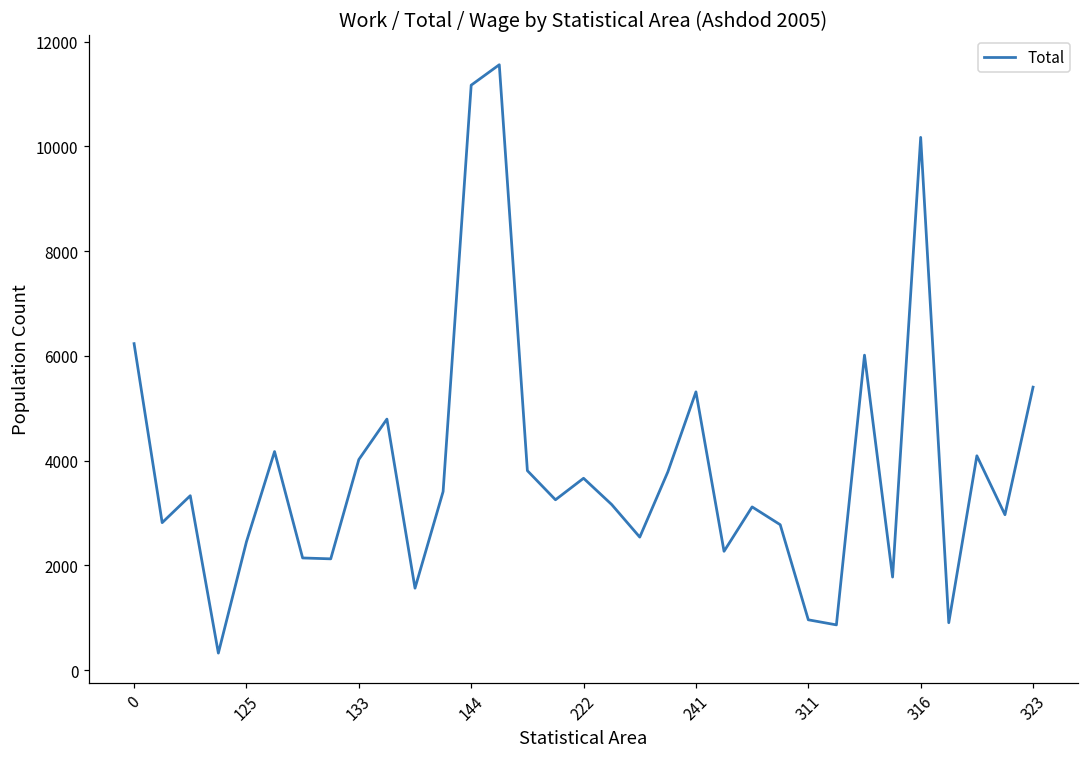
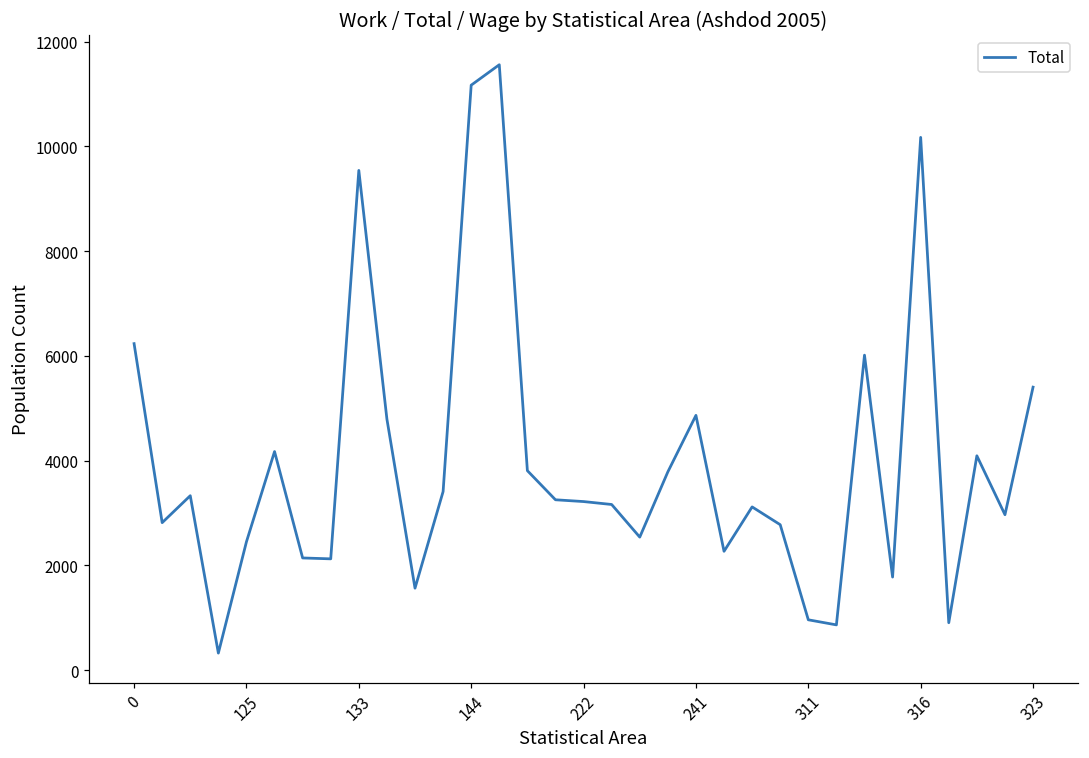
  {
    "0": 6200,
    "125": 2400,
-   "133": 4000,
+   "133": 9500,
    "144": 11200,
-   "222": 3700,
-   "241": 5300,
+   "222": 3200,
+   "241": 4900,
    "311": 1000,
    "316": 10200,
    "323": 5400
  }
